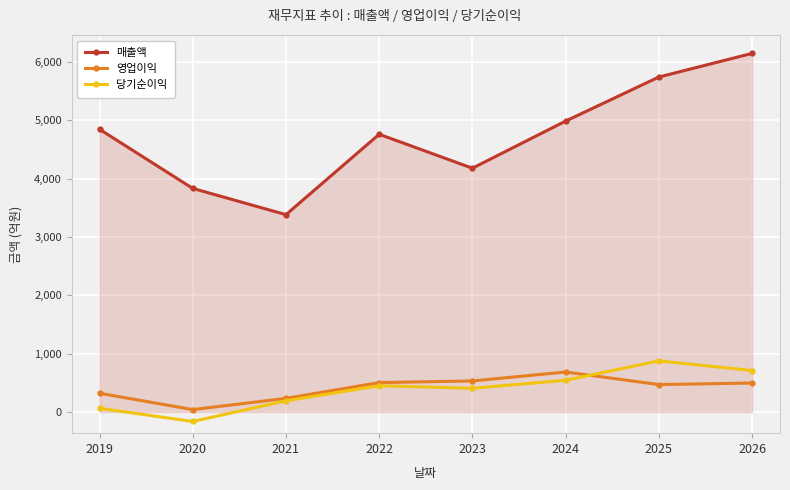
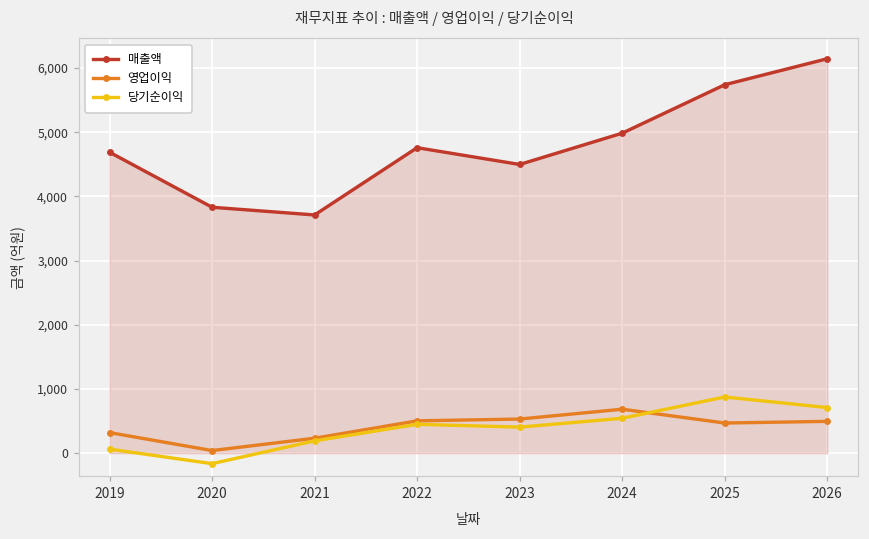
  {
    "매출액": {
-     "2019": "4,800",
+     "2019": "4,700",
      "2020": "3,800",
-     "2021": "3,400",
+     "2021": "3,700",
      "2022": "4,800",
-     "2023": "4,200",
+     "2023": "4,500",
      "2024": "5,000",
      "2025": "5,700",
      "2026": "6,100"
    },
    "영업이익": {
      "2019": "300",
      "2020": "0",
      "2022": "500",
      "2023": "500",
      "2024": "700",
      "2025": "500",
      "2026": "500"
    },
    "당기순이익": {
      "2019": "100",
      "2020": "-200",
      "2022": "400",
      "2023": "400",
      "2024": "500",
      "2025": "900",
      "2026": "700"
    }
  }
